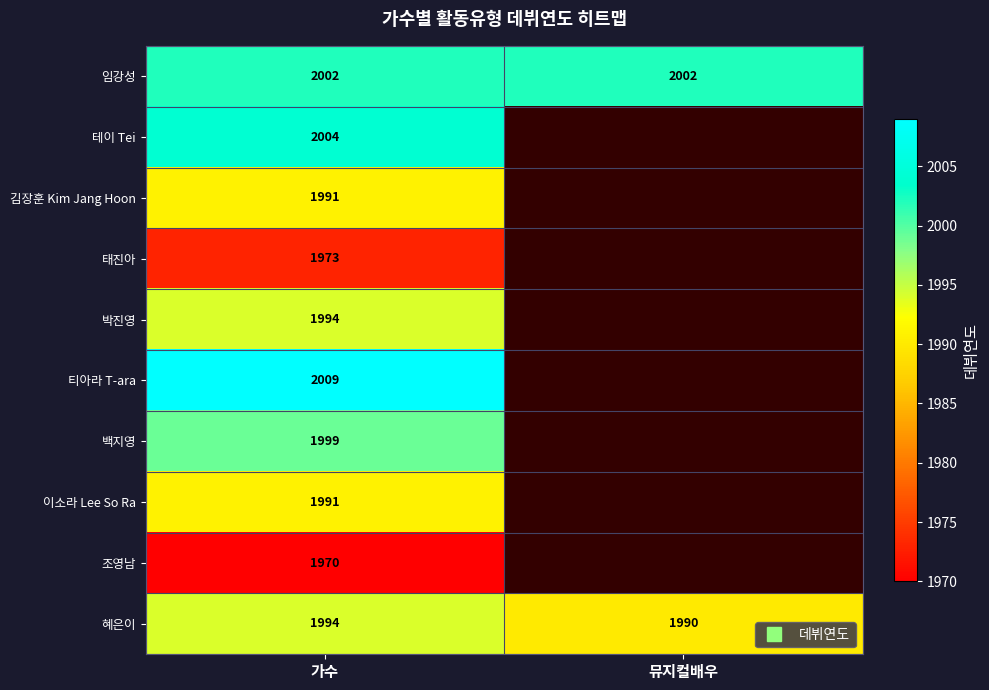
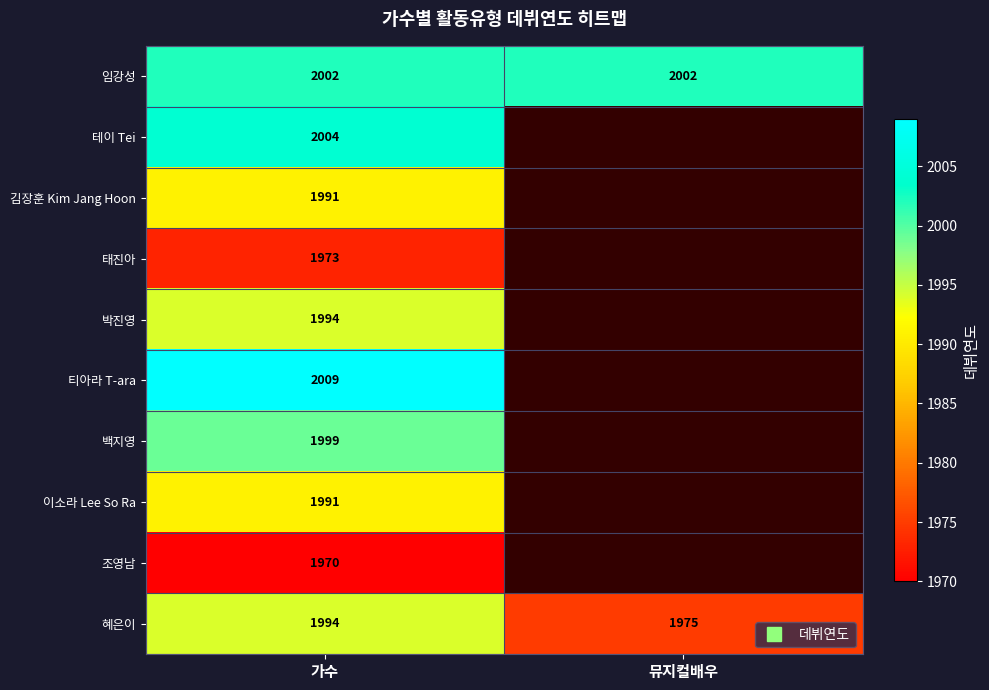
  {
    "임강성": {
      "가수": 2002,
      "뮤지컬배우": 2002
    },
    "테이 Tei": {
      "가수": 2004
    },
    "김장훈 Kim Jang Hoon": {
      "가수": 1991
    },
    "태진아": {
      "가수": 1973
    },
    "박진영": {
      "가수": 1994
    },
    "티아라 T-ara": {
      "가수": 2009
    },
    "백지영": {
      "가수": 1999
    },
    "이소라 Lee So Ra": {
      "가수": 1991
    },
    "조영남": {
      "가수": 1970
    },
    "혜은이": {
      "가수": 1994,
-     "뮤지컬배우": 1990
+     "뮤지컬배우": 1975
    }
  }
